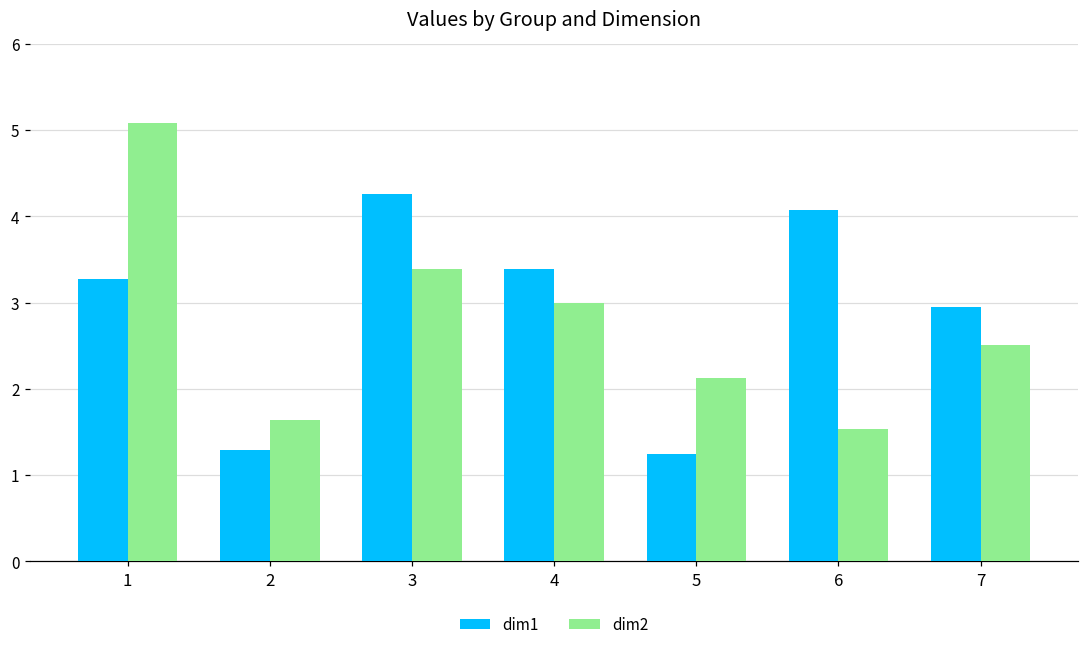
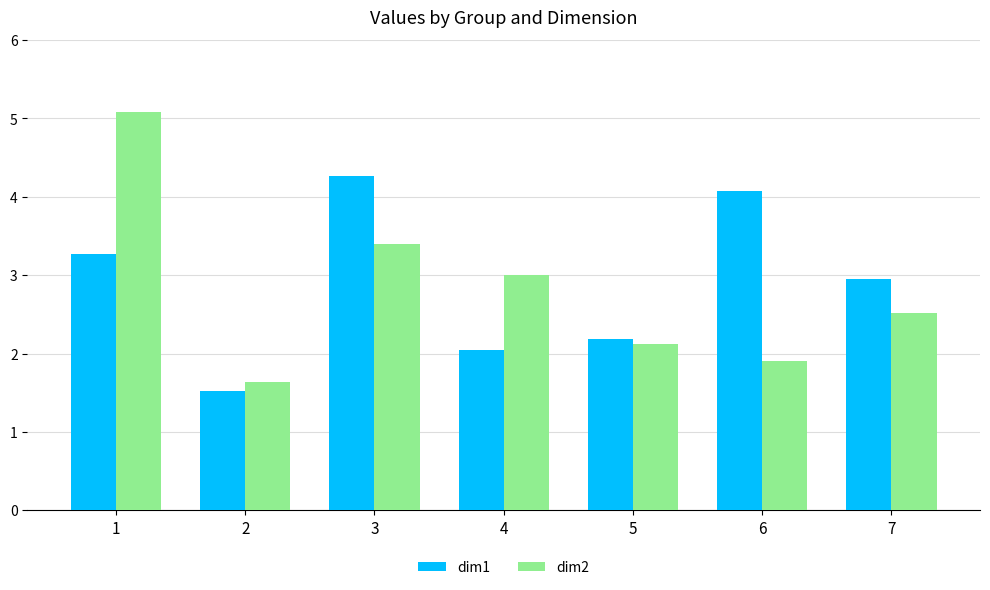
  {
    "dim1": {
      "1": 3.3,
-     "2": 1.3,
+     "2": 1.5,
      "3": 4.3,
-     "4": 3.4,
-     "5": 1.2,
+     "4": 2.0,
+     "5": 2.2,
      "6": 4.1,
      "7": 3.0
    },
    "dim2": {
      "1": 5.1,
      "2": 1.6,
      "3": 3.4,
      "4": 3.0,
      "5": 2.1,
-     "6": 1.5,
+     "6": 1.9,
      "7": 2.5
    }
  }
